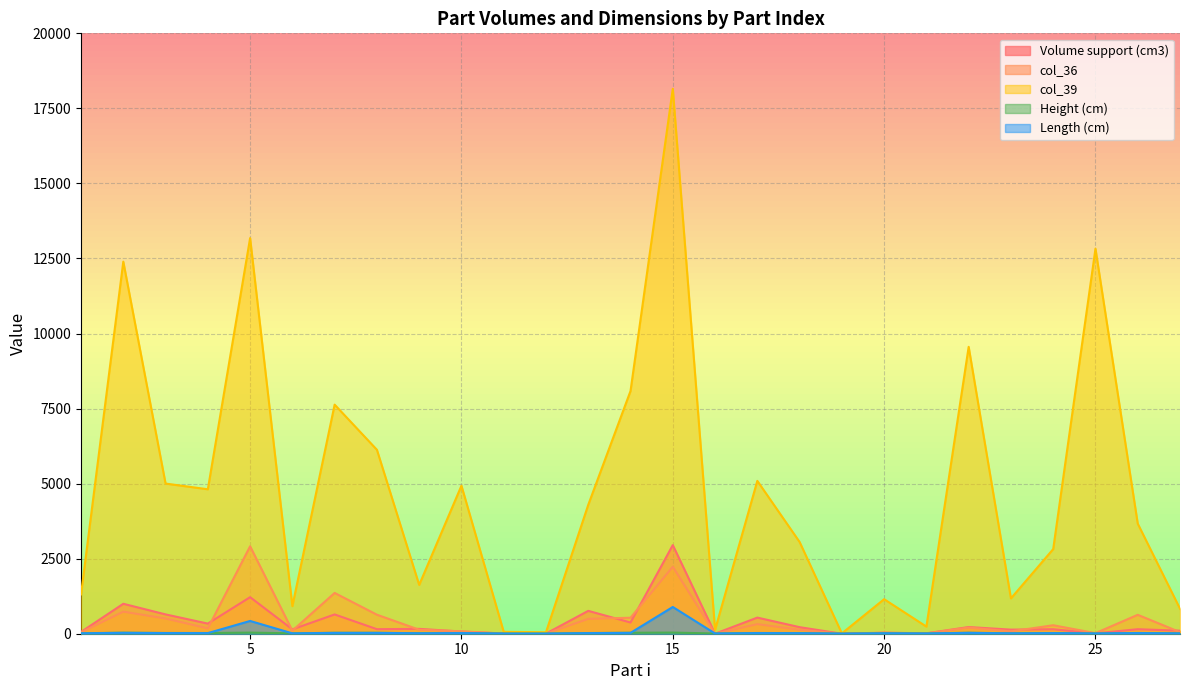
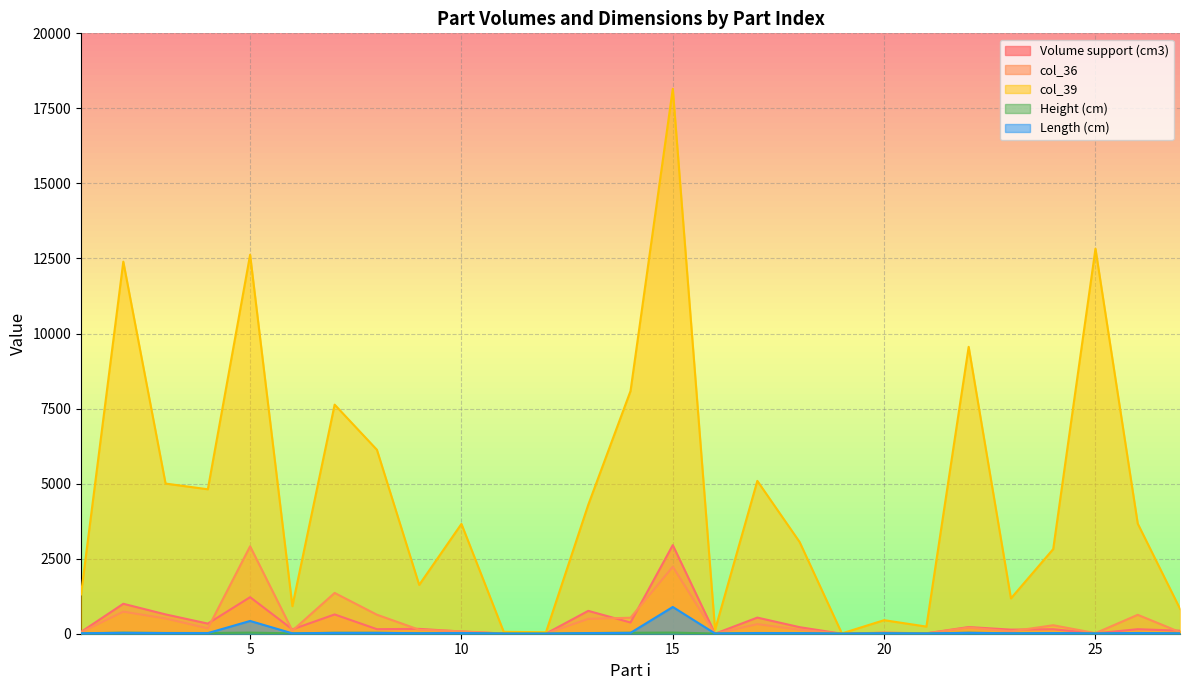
  {
    "col_39": {
-     "5": 13200,
-     "10": 4900,
+     "5": 12600,
+     "10": 3700,
      "15": 18200,
-     "20": 1200,
+     "20": 500,
      "25": 12800
    },
    "Height (cm)": {
      "5": 0,
      "15": 0
    },
    "Length (cm)": {
      "5": 400,
      "15": 900
    }
  }
